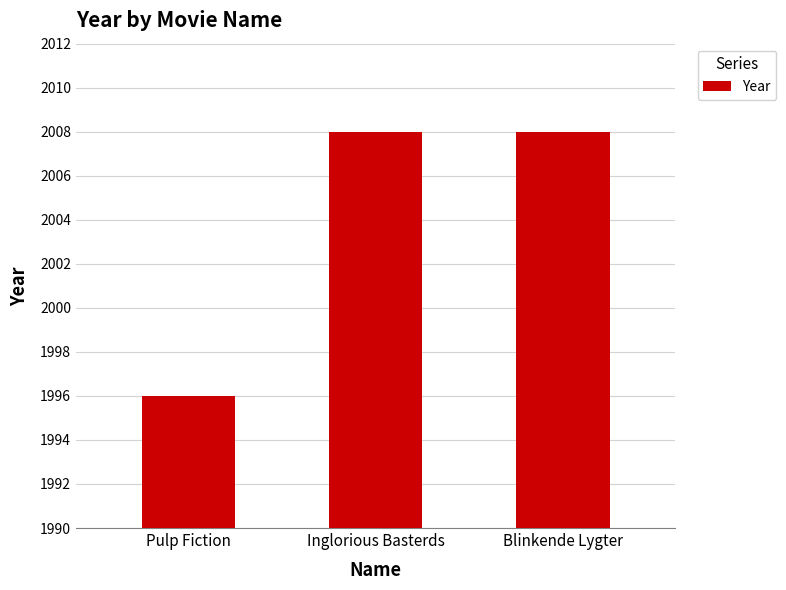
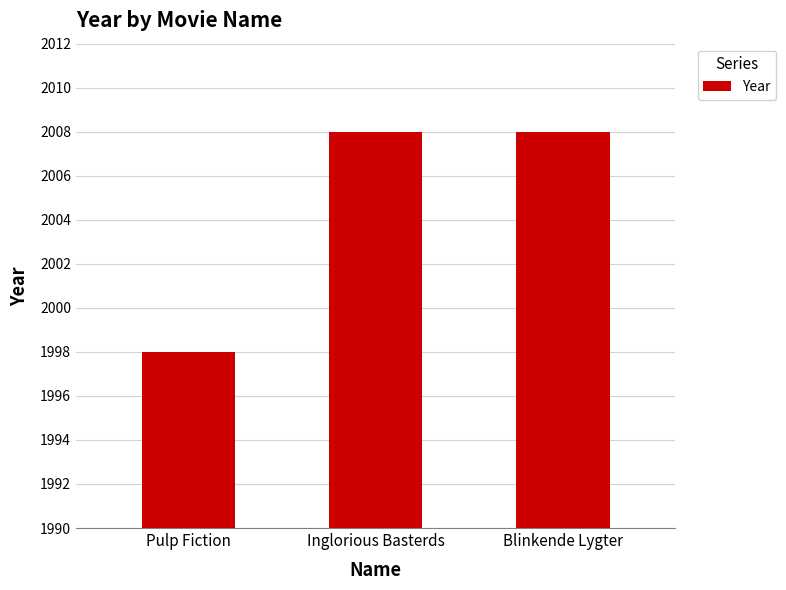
  {
-   "Pulp Fiction": 1996,
+   "Pulp Fiction": 1998,
    "Inglorious Basterds": 2008,
    "Blinkende Lygter": 2008
  }
